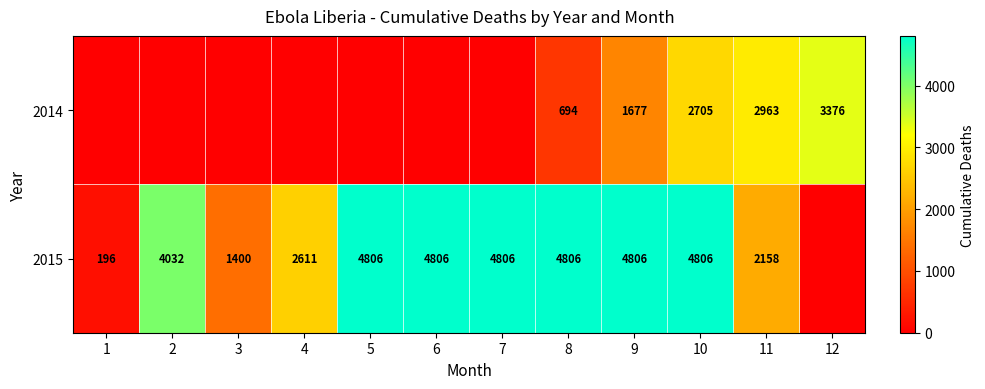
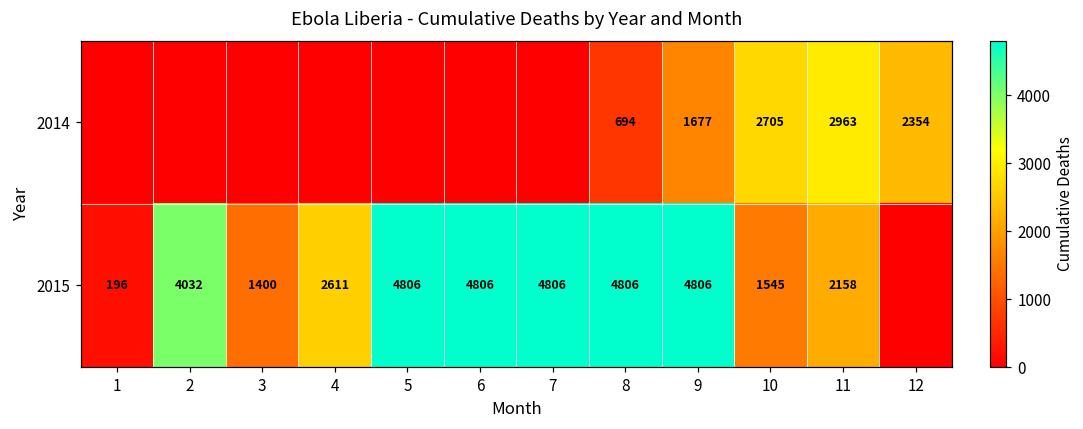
  {
    "2014": {
      "8": 694,
      "9": 1677,
      "10": 2705,
      "11": 2963,
-     "12": 3376
+     "12": 2354
    },
    "2015": {
      "1": 196,
      "2": 4032,
      "3": 1400,
      "4": 2611,
      "5": 4806,
      "6": 4806,
      "7": 4806,
      "8": 4806,
      "9": 4806,
-     "10": 4806,
+     "10": 1545,
      "11": 2158
    }
  }
